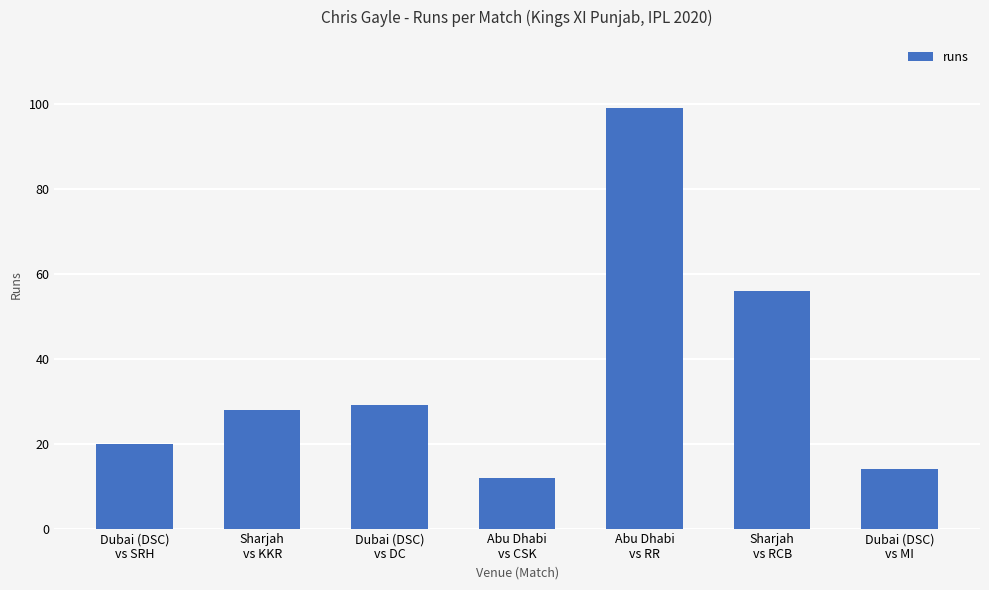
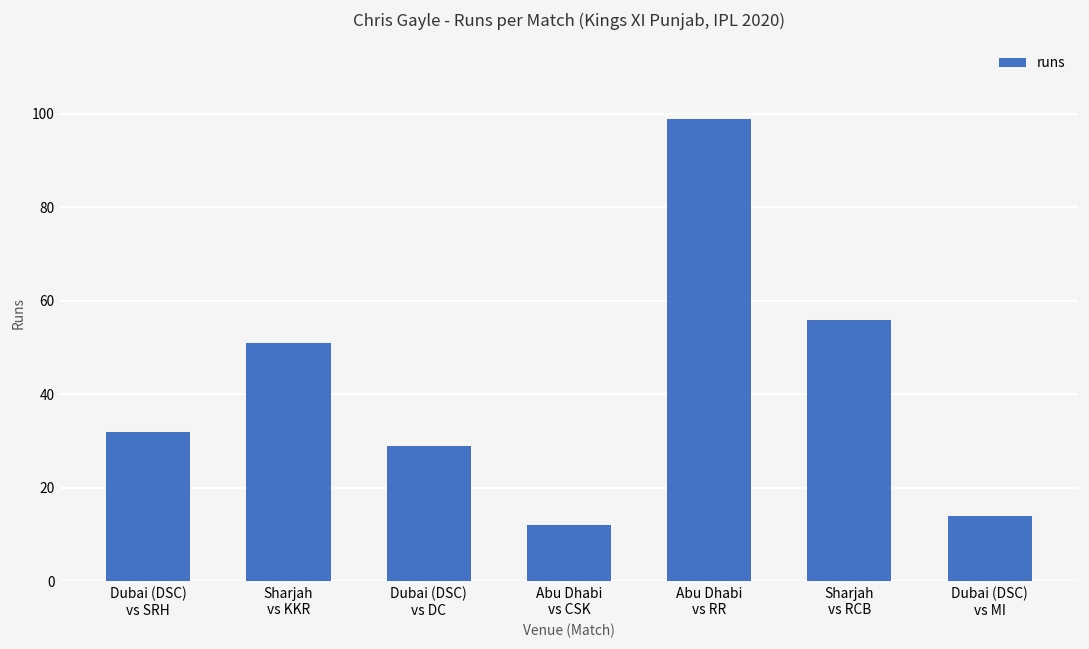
  {
-   "Dubai (DSC) vs SRH": 20,
-   "Sharjah vs KKR": 28,
+   "Dubai (DSC) vs SRH": 32,
+   "Sharjah vs KKR": 51,
    "Dubai (DSC) vs DC": 29,
    "Abu Dhabi vs CSK": 12,
    "Abu Dhabi vs RR": 99,
    "Sharjah vs RCB": 56,
    "Dubai (DSC) vs MI": 14
  }
